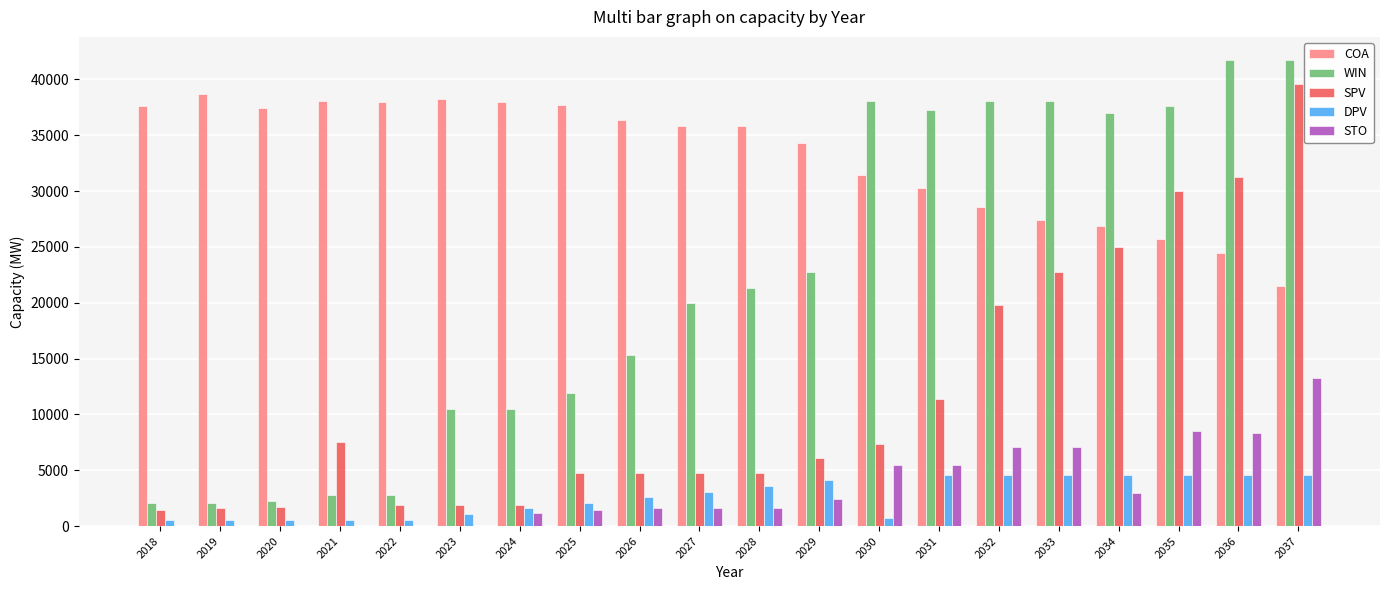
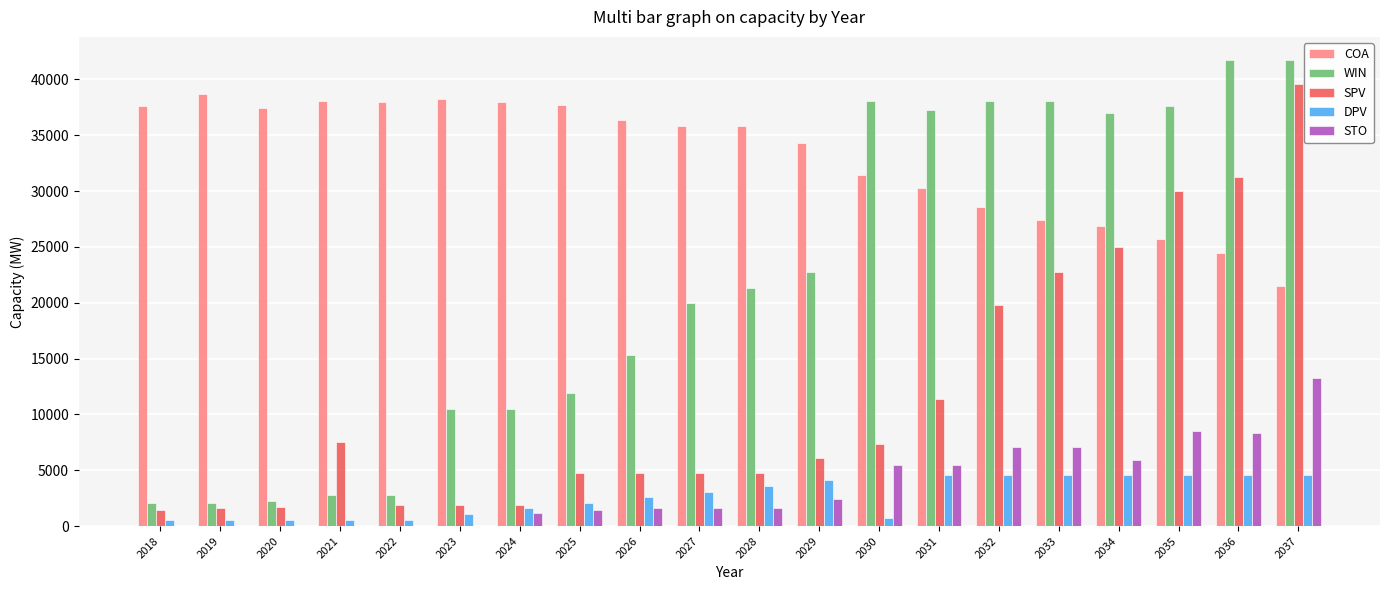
  {
    "COA": {
      "2018": 37600,
      "2019": 38700,
      "2020": 37500,
      "2021": 38000,
      "2022": 38000,
      "2023": 38200,
      "2024": 38000,
      "2025": 37700,
      "2026": 36400,
      "2027": 35800,
      "2028": 35800,
      "2029": 34300,
      "2030": 31400,
      "2031": 30300,
      "2032": 28600,
      "2033": 27400,
      "2034": 26800,
      "2035": 25700,
      "2036": 24500,
      "2037": 21500
    },
    "WIN": {
      "2018": 2100,
      "2019": 2100,
      "2020": 2200,
      "2021": 2800,
      "2022": 2800,
      "2023": 10500,
      "2024": 10500,
      "2025": 11900,
      "2026": 15400,
      "2027": 19900,
      "2028": 21300,
      "2029": 22800,
      "2030": 38000,
      "2031": 37200,
      "2032": 38000,
      "2033": 38000,
      "2034": 37000,
      "2035": 37600,
      "2036": 41700,
      "2037": 41700
    },
    "SPV": {
      "2018": 1500,
      "2019": 1600,
      "2020": 1700,
      "2021": 7500,
      "2022": 1900,
      "2023": 1900,
      "2024": 1900,
      "2025": 4800,
      "2026": 4800,
      "2027": 4800,
      "2028": 4800,
      "2029": 6100,
      "2030": 7400,
      "2031": 11300,
      "2032": 19800,
      "2033": 22700,
      "2034": 25000,
      "2035": 30000,
      "2036": 31300,
      "2037": 39600
    },
    "DPV": {
      "2018": 600,
      "2019": 600,
      "2020": 600,
      "2021": 600,
      "2022": 600,
      "2023": 1100,
      "2024": 1600,
      "2025": 2100,
      "2026": 2600,
      "2027": 3100,
      "2028": 3600,
      "2029": 4100,
      "2030": 700,
      "2031": 4600,
      "2032": 4600,
      "2033": 4600,
      "2034": 4600,
      "2035": 4600,
      "2036": 4600,
      "2037": 4600
    },
    "STO": {
      "2018": 0,
      "2019": 0,
      "2020": 0,
      "2021": 0,
      "2022": 0,
      "2024": 1200,
      "2025": 1500,
      "2026": 1600,
      "2027": 1600,
      "2028": 1600,
      "2029": 2400,
      "2030": 5500,
      "2031": 5500,
      "2032": 7000,
      "2033": 7100,
-     "2034": 2900,
+     "2034": 5900,
      "2035": 8500,
      "2036": 8300,
      "2037": 13300
    }
  }
